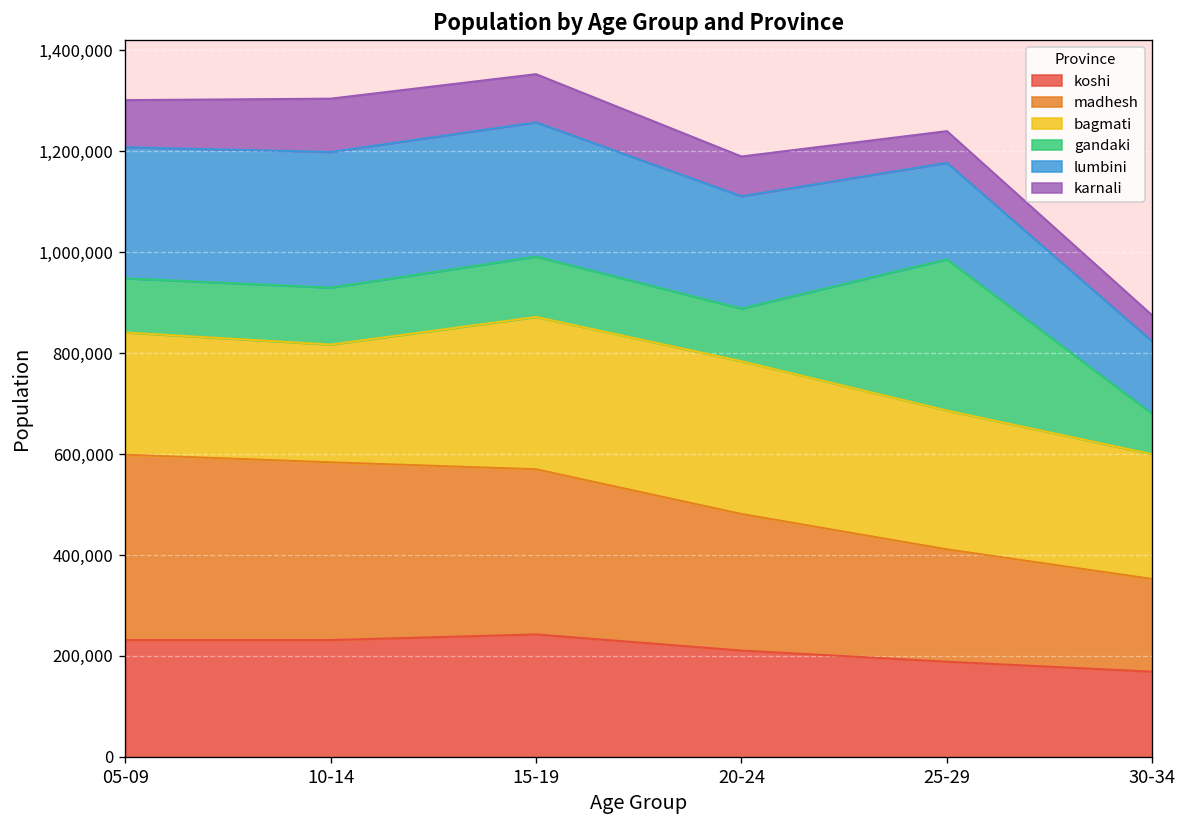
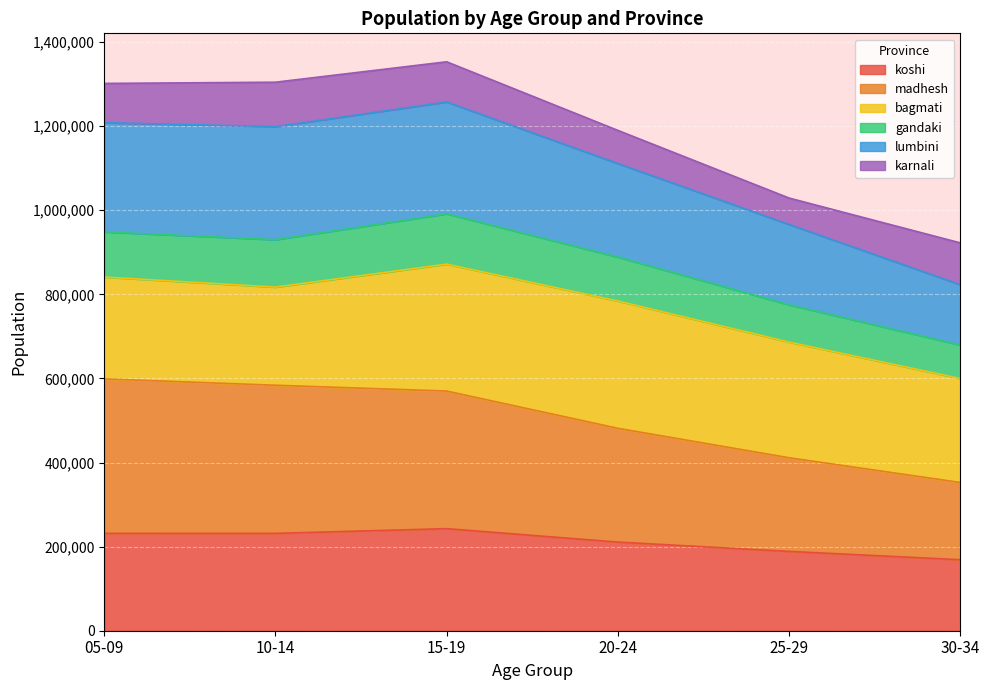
  {
    "bagmati": {
      "05-09": "240,000",
      "10-14": "230,000",
      "15-19": "300,000",
      "20-24": "300,000",
      "25-29": "280,000",
      "30-34": "250,000"
    },
    "gandaki": {
      "05-09": "110,000",
      "10-14": "110,000",
      "15-19": "120,000",
      "20-24": "100,000",
-     "25-29": "300,000",
+     "25-29": "90,000",
      "30-34": "80,000"
    },
    "lumbini": {
      "05-09": "260,000",
      "10-14": "270,000",
      "15-19": "270,000",
      "20-24": "220,000",
      "25-29": "190,000",
      "30-34": "140,000"
    },
    "karnali": {
      "05-09": "90,000",
      "10-14": "110,000",
      "15-19": "100,000",
      "20-24": "80,000",
      "25-29": "60,000",
-     "30-34": "50,000"
+     "30-34": "100,000"
    }
  }
